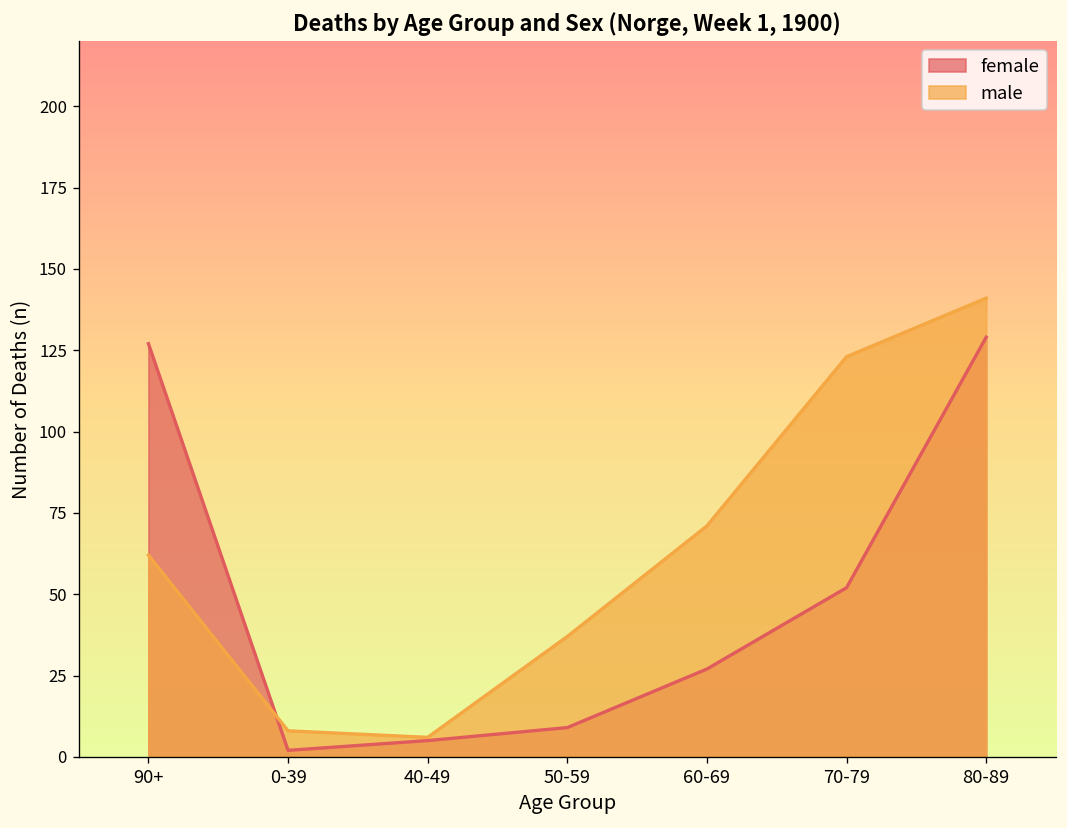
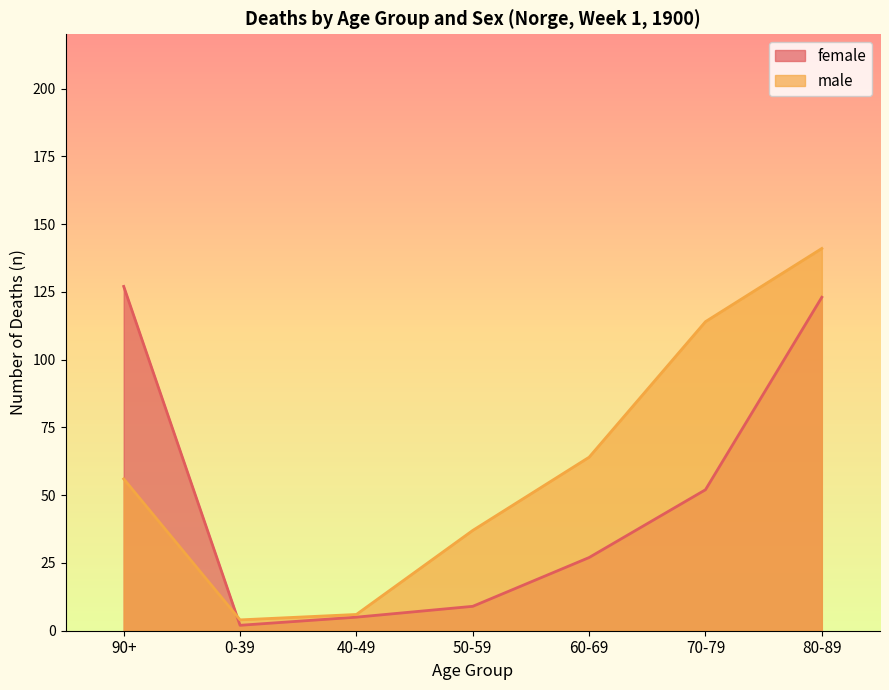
  {
    "female": {
      "90+": 127,
      "0-39": 2,
      "40-49": 5,
      "50-59": 9,
      "60-69": 27,
      "70-79": 52,
-     "80-89": 129
+     "80-89": 123
    },
    "male": {
-     "90+": 62,
-     "0-39": 8,
+     "90+": 56,
+     "0-39": 4,
      "40-49": 6,
      "50-59": 37,
-     "60-69": 71,
-     "70-79": 123,
+     "60-69": 64,
+     "70-79": 114,
      "80-89": 141
    }
  }
